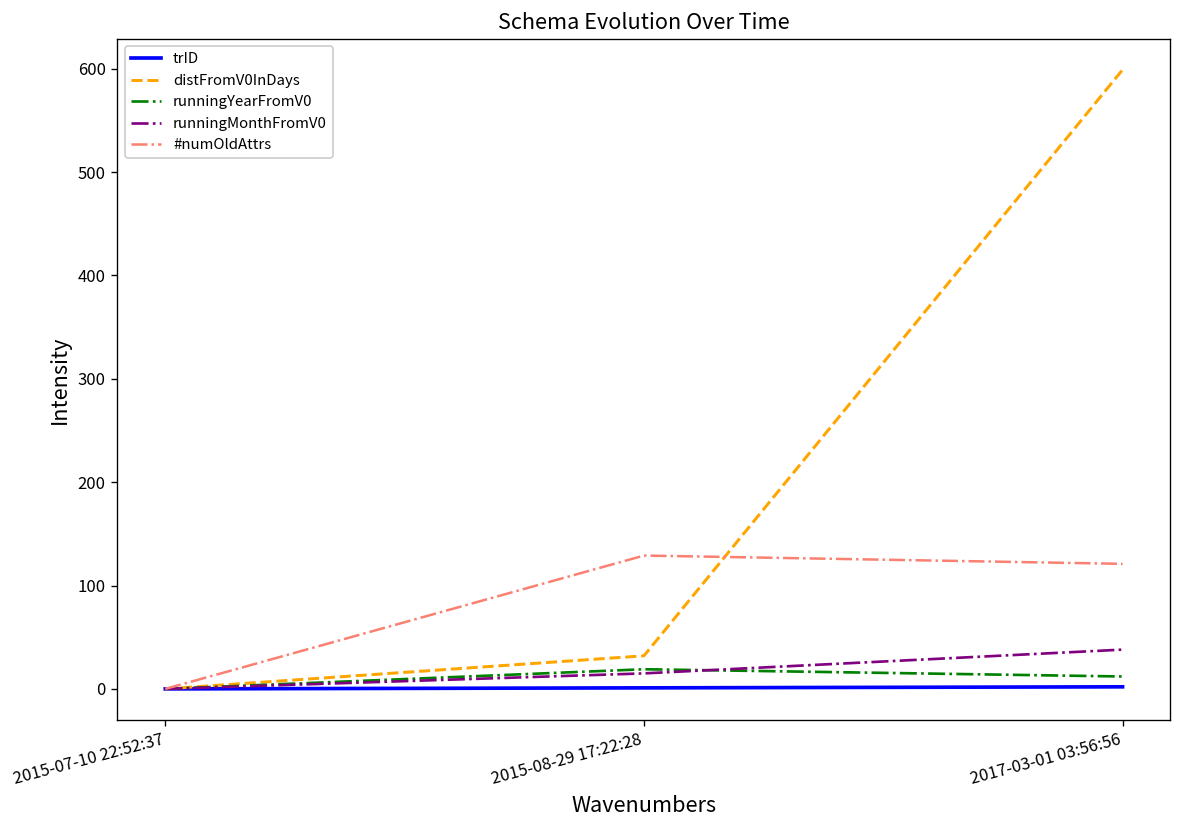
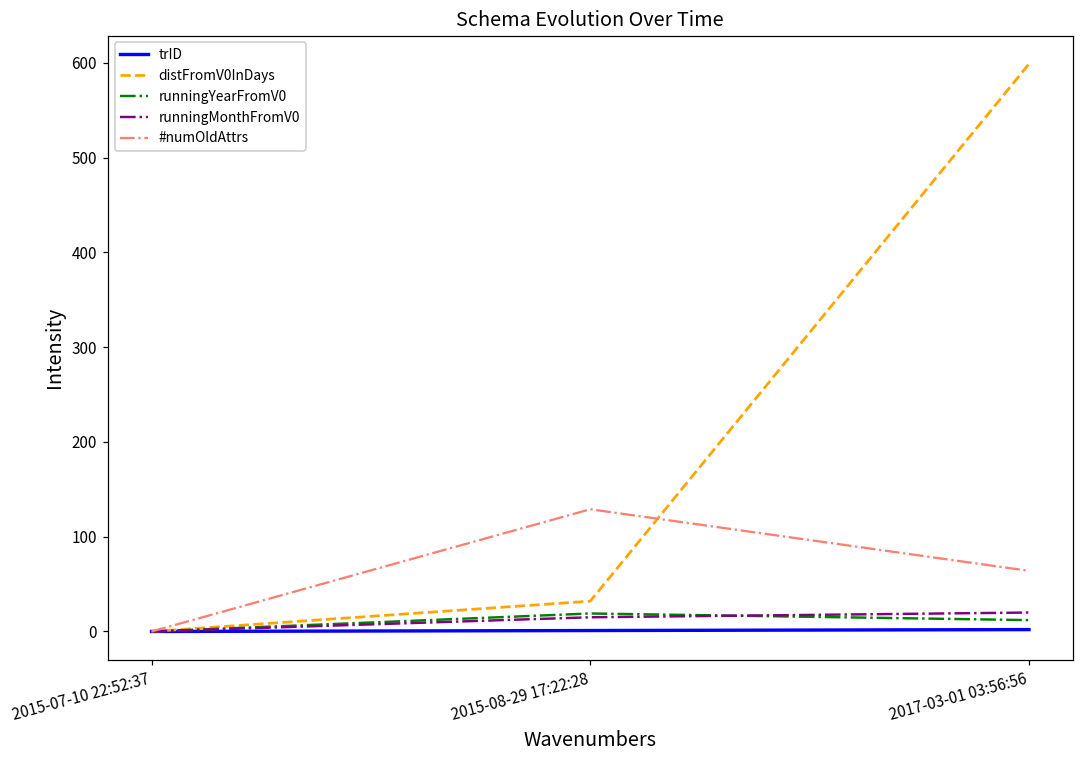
  {
    "trID": {
      "2015-08-29 17:22:28": 0,
      "2017-03-01 03:56:56": 0
    },
    "distFromV0InDays": {
      "2015-08-29 17:22:28": 30,
      "2017-03-01 03:56:56": 600
    },
    "runningYearFromV0": {
      "2015-08-29 17:22:28": 20,
      "2017-03-01 03:56:56": 10
    },
    "runningMonthFromV0": {
      "2015-08-29 17:22:28": 20,
-     "2017-03-01 03:56:56": 40
+     "2017-03-01 03:56:56": 20
    },
    "#numOldAttrs": {
      "2015-08-29 17:22:28": 130,
-     "2017-03-01 03:56:56": 120
+     "2017-03-01 03:56:56": 60
    }
  }
